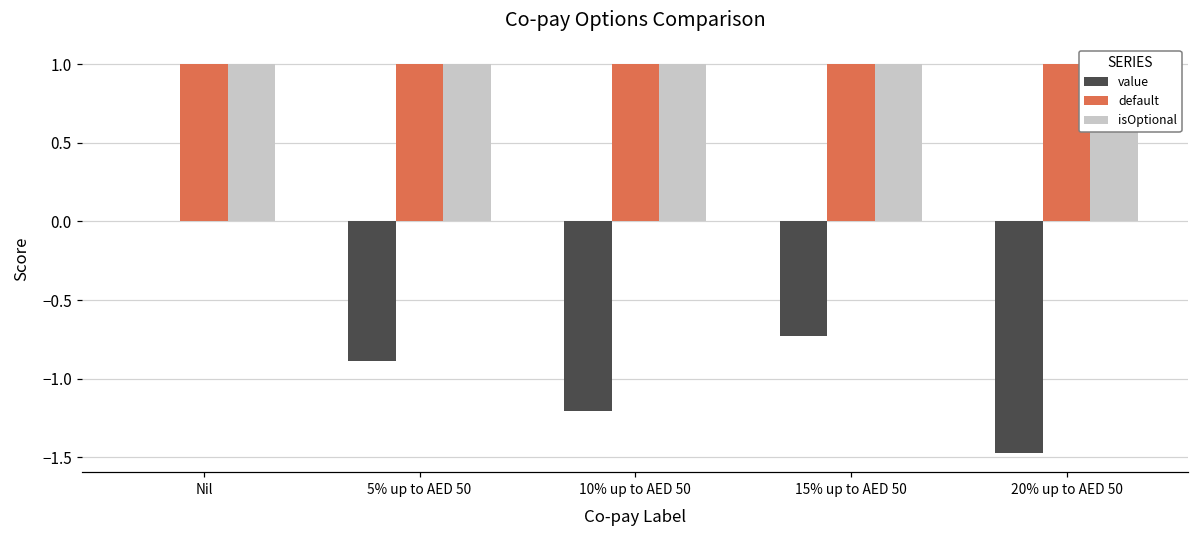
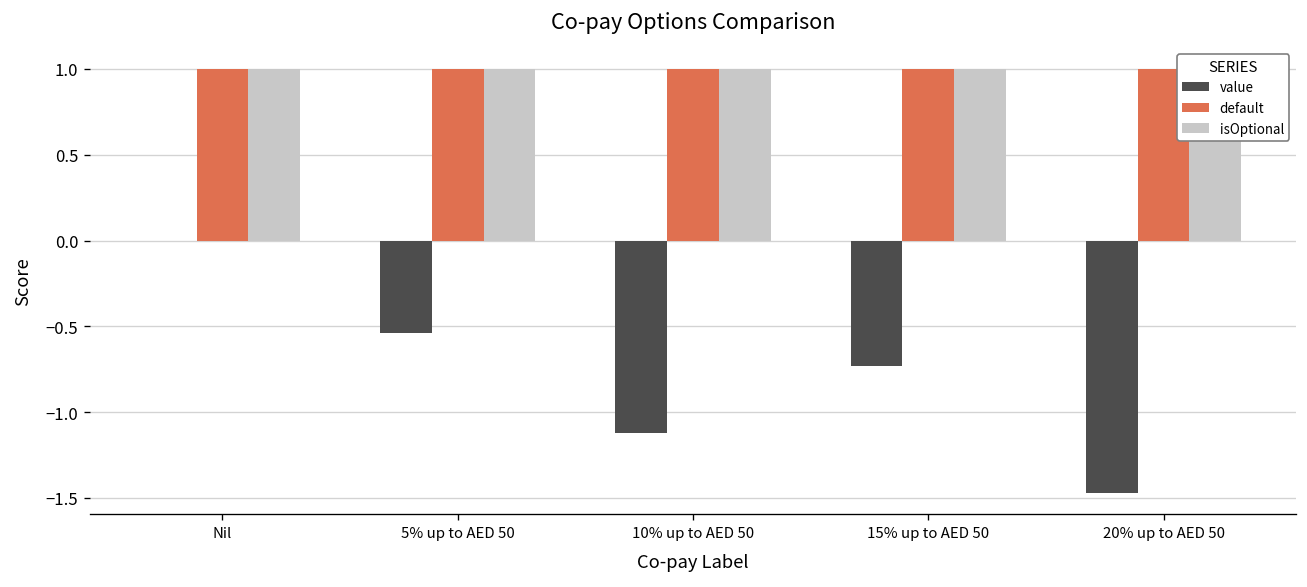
  {
    "value": {
      "Nil": 0.00,
-     "5% up to AED 50": -0.89,
-     "10% up to AED 50": -1.20,
+     "5% up to AED 50": -0.54,
+     "10% up to AED 50": -1.12,
      "15% up to AED 50": -0.73,
      "20% up to AED 50": -1.47
    },
    "default": {
      "Nil": 1.00,
      "5% up to AED 50": 1.00,
      "10% up to AED 50": 1.00,
      "15% up to AED 50": 1.00,
      "20% up to AED 50": 1.00
    },
    "isOptional": {
      "Nil": 1.00,
      "5% up to AED 50": 1.00,
      "10% up to AED 50": 1.00,
      "15% up to AED 50": 1.00
    }
  }
